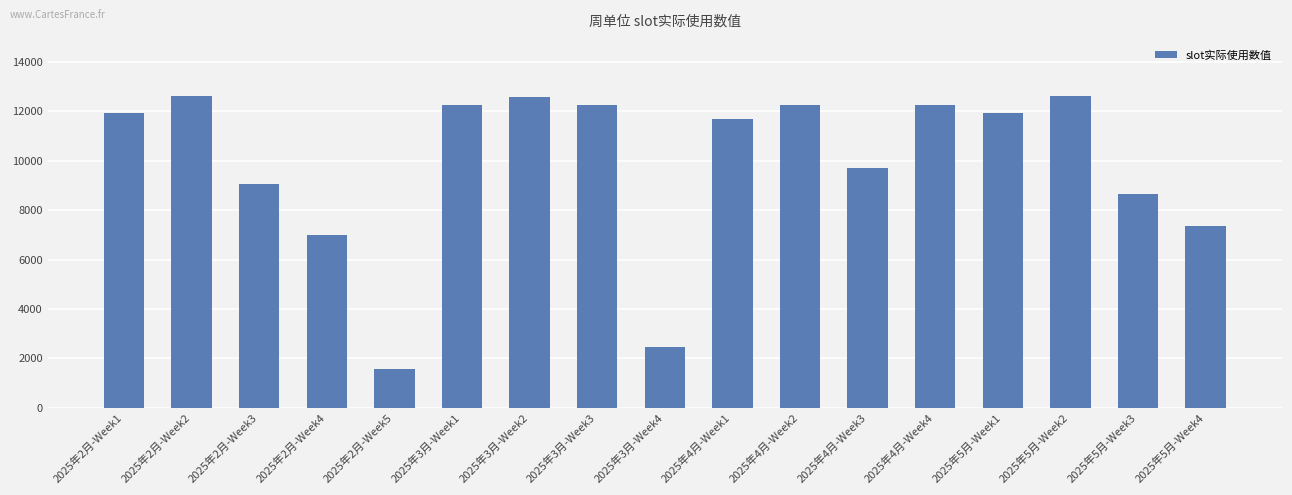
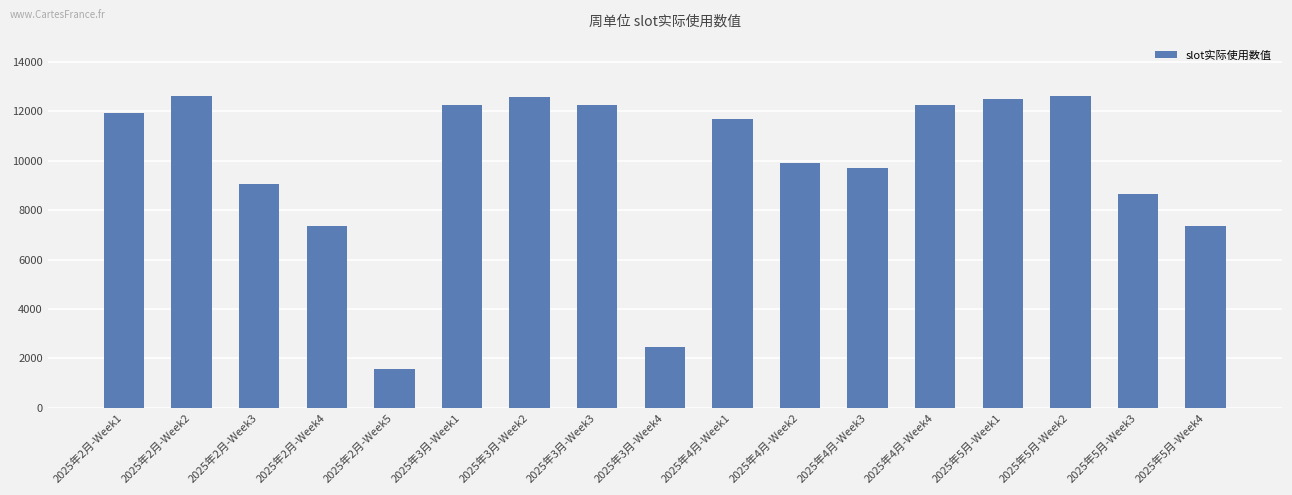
  {
    "2025年2月-Week1": 11900,
    "2025年2月-Week2": 12600,
    "2025年2月-Week3": 9100,
-   "2025年2月-Week4": 7000,
+   "2025年2月-Week4": 7400,
    "2025年2月-Week5": 1600,
    "2025年3月-Week1": 12200,
    "2025年3月-Week2": 12600,
    "2025年3月-Week3": 12200,
    "2025年3月-Week4": 2500,
    "2025年4月-Week1": 11700,
-   "2025年4月-Week2": 12200,
+   "2025年4月-Week2": 9900,
    "2025年4月-Week3": 9700,
    "2025年4月-Week4": 12200,
-   "2025年5月-Week1": 11900,
+   "2025年5月-Week1": 12500,
    "2025年5月-Week2": 12600,
    "2025年5月-Week3": 8700,
    "2025年5月-Week4": 7400
  }
